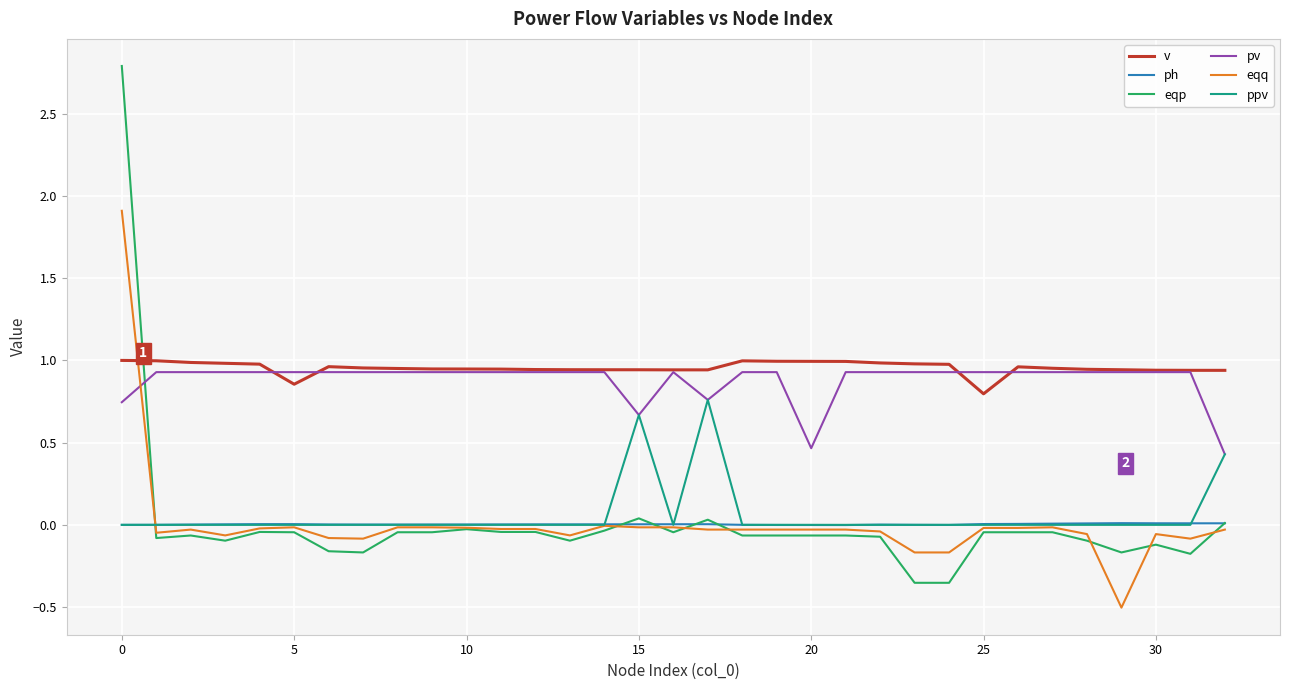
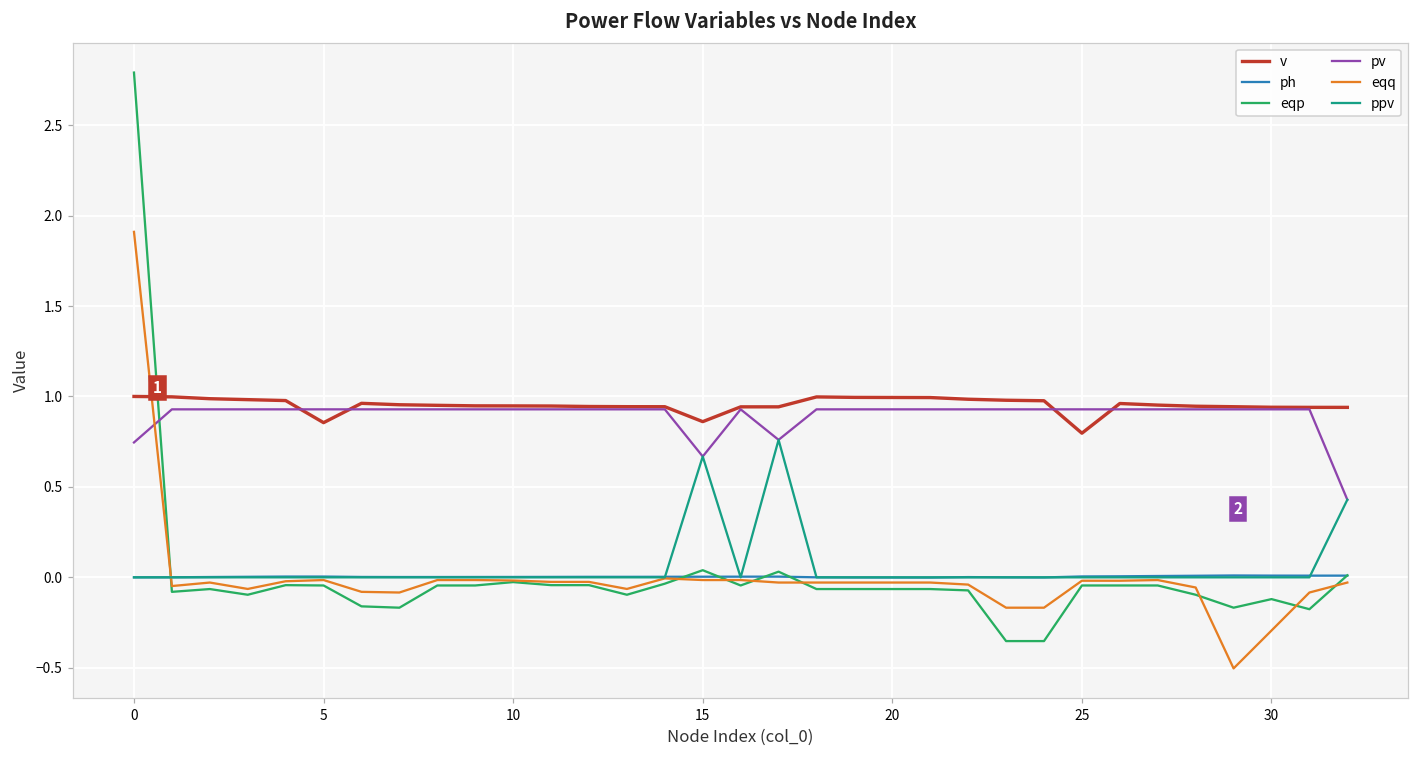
  {
    "v": {
      "5": 0.86,
      "10": 0.95,
-     "15": 0.94,
+     "15": 0.86,
      "20": 0.99,
      "25": 0.80
    },
    "ph": {
      "15": 0.00
    },
    "pv": {
      "0": 0.75,
      "5": 0.93,
      "10": 0.93,
-     "20": 0.47,
+     "20": 0.93,
      "25": 0.93
    },
    "eqq": {
      "0": 1.91,
      "15": -0.01,
      "20": -0.03,
      "25": -0.02,
-     "30": -0.06
+     "30": -0.29
    }
  }
